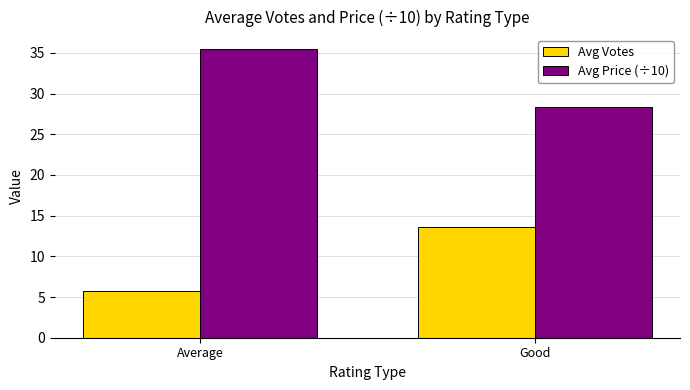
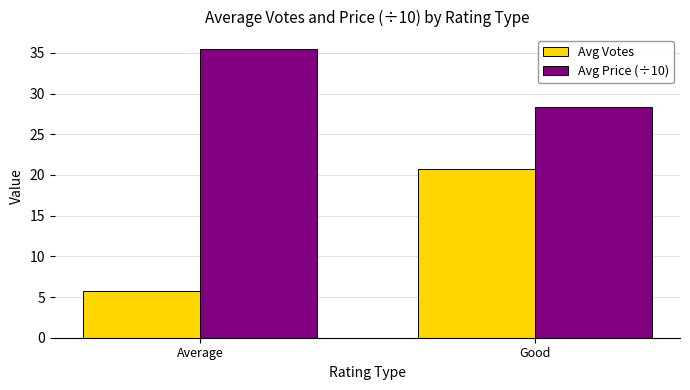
  {
    "Avg Votes": {
      "Average": 6,
-     "Good": 14
+     "Good": 21
    },
    "Avg Price (÷10)": {
      "Average": 36,
      "Good": 28
    }
  }
